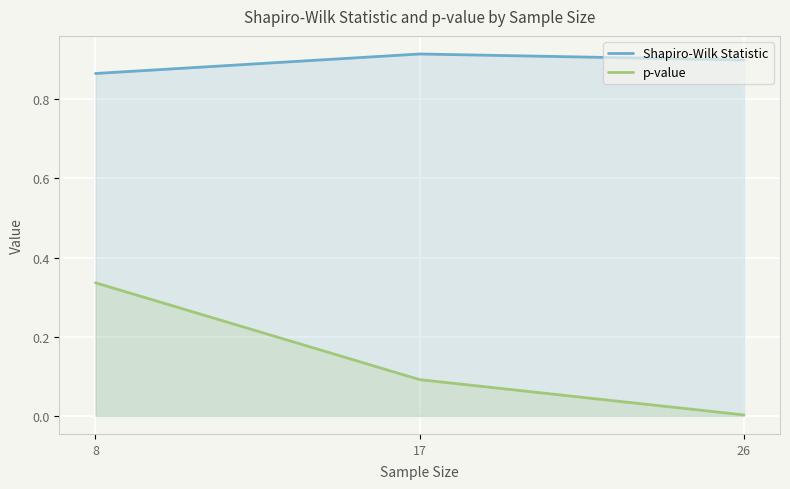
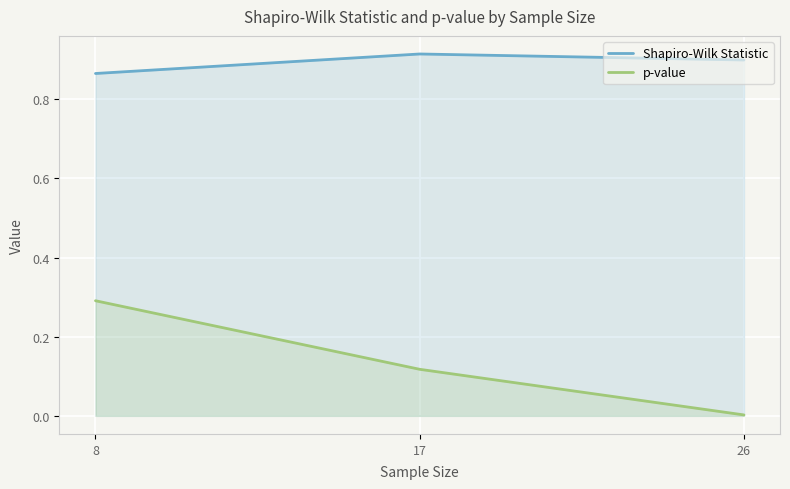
  {
    "Shapiro-Wilk Statistic": {
      "8": 0.86,
      "17": 0.91
    },
    "p-value": {
-     "8": 0.34,
-     "17": 0.09,
+     "8": 0.29,
+     "17": 0.12,
      "26": 0.00
    }
  }
